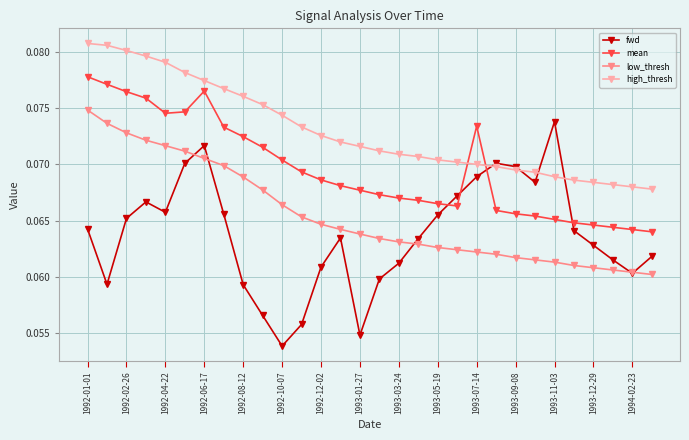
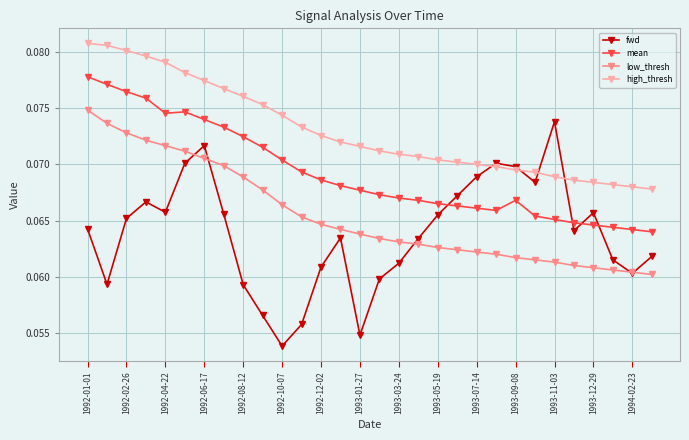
  {
    "fwd": {
      "1992-01-01": 0.0642,
      "1992-02-26": 0.0652,
      "1992-04-22": 0.0657,
      "1992-06-17": 0.0717,
      "1992-08-12": 0.0593,
      "1992-10-07": 0.0538,
      "1992-12-02": 0.0609,
      "1993-01-27": 0.0548,
      "1993-03-24": 0.0612,
      "1993-05-19": 0.0655,
      "1993-07-14": 0.0689,
      "1993-09-08": 0.0698,
      "1993-11-03": 0.0738,
-     "1993-12-29": 0.0628
+     "1993-12-29": 0.0657
    },
    "mean": {
      "1992-01-01": 0.0778,
      "1992-02-26": 0.0765,
      "1992-04-22": 0.0745,
-     "1992-06-17": 0.0765,
+     "1992-06-17": 0.0740,
      "1992-08-12": 0.0725,
      "1992-10-07": 0.0704,
      "1992-12-02": 0.0686,
      "1993-01-27": 0.0677,
      "1993-03-24": 0.0670,
      "1993-05-19": 0.0665,
-     "1993-07-14": 0.0734,
-     "1993-09-08": 0.0656,
+     "1993-07-14": 0.0661,
+     "1993-09-08": 0.0668,
      "1993-11-03": 0.0651,
      "1993-12-29": 0.0646,
      "1994-02-23": 0.0642
    }
  }
